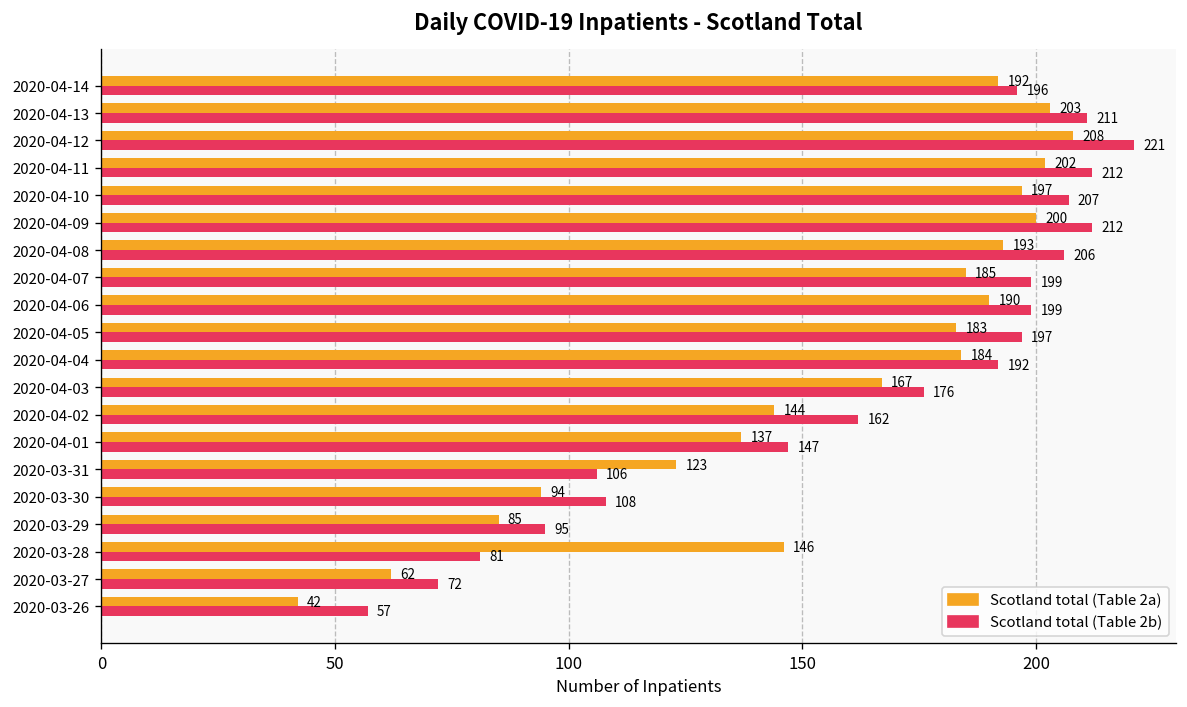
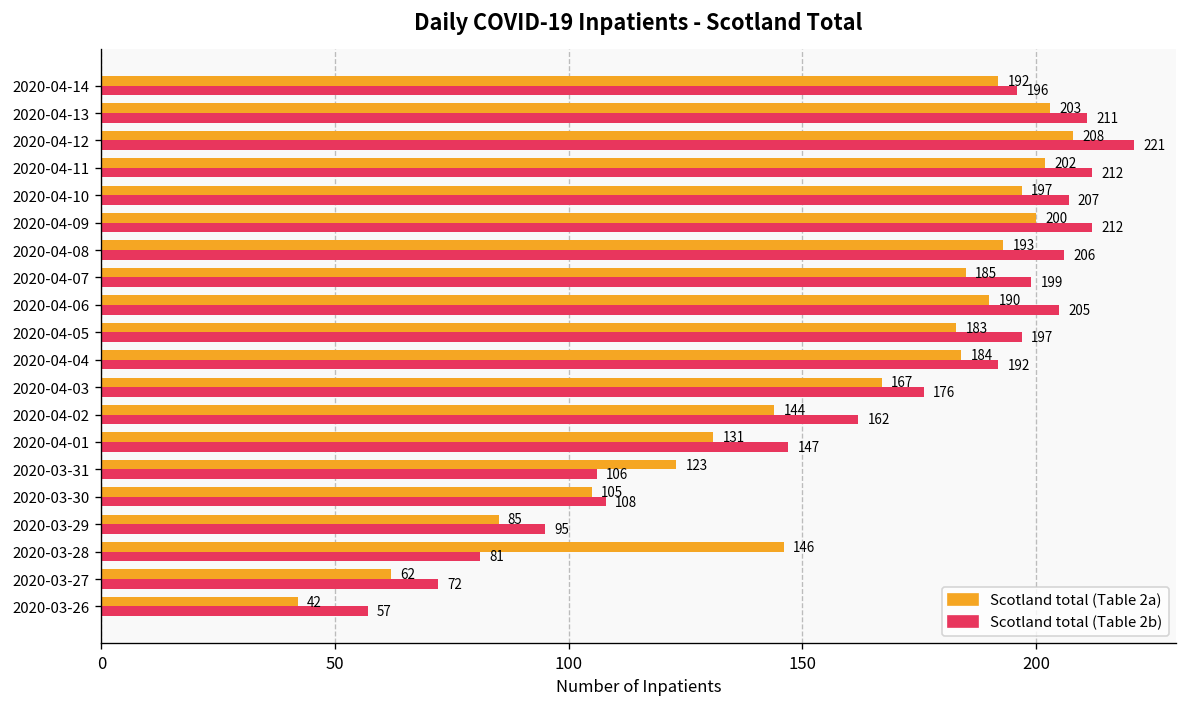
  {
    "Scotland total (Table 2a)": {
      "2020-04-14": 192,
      "2020-04-13": 203,
      "2020-04-12": 208,
      "2020-04-11": 202,
      "2020-04-10": 197,
      "2020-04-09": 200,
      "2020-04-08": 193,
      "2020-04-07": 185,
      "2020-04-06": 190,
      "2020-04-05": 183,
      "2020-04-04": 184,
      "2020-04-03": 167,
      "2020-04-02": 144,
-     "2020-04-01": 137,
+     "2020-04-01": 131,
      "2020-03-31": 123,
-     "2020-03-30": 94,
+     "2020-03-30": 105,
      "2020-03-29": 85,
      "2020-03-28": 146,
      "2020-03-27": 62,
      "2020-03-26": 42
    },
    "Scotland total (Table 2b)": {
      "2020-04-14": 196,
      "2020-04-13": 211,
      "2020-04-12": 221,
      "2020-04-11": 212,
      "2020-04-10": 207,
      "2020-04-09": 212,
      "2020-04-08": 206,
      "2020-04-07": 199,
-     "2020-04-06": 199,
+     "2020-04-06": 205,
      "2020-04-05": 197,
      "2020-04-04": 192,
      "2020-04-03": 176,
      "2020-04-02": 162,
      "2020-04-01": 147,
      "2020-03-31": 106,
      "2020-03-30": 108,
      "2020-03-29": 95,
      "2020-03-28": 81,
      "2020-03-27": 72,
      "2020-03-26": 57
    }
  }
